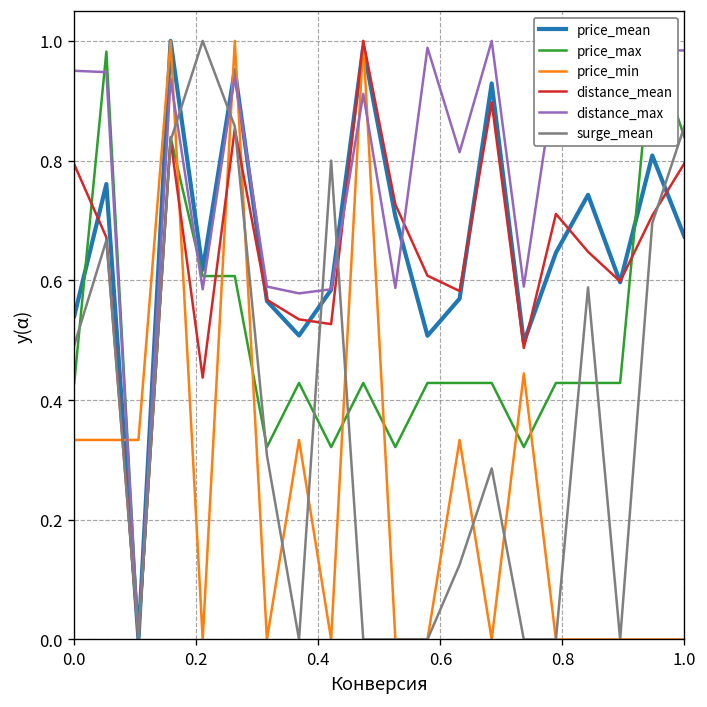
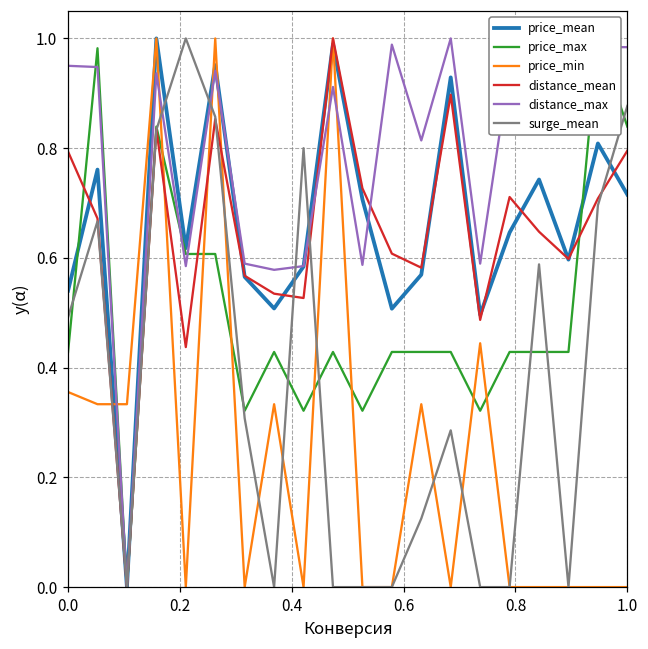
  {
    "price_mean": {
      "0.0": 0.54,
-     "1.0": 0.67
+     "1.0": 0.72
    },
    "price_max": {
      "0.0": 0.43,
      "1.0": 0.84
    },
    "price_min": {
-     "0.0": 0.33,
+     "0.0": 0.36,
      "1.0": 0.00
    },
    "distance_mean": {
      "0.0": 0.79,
      "1.0": 0.80
    },
    "distance_max": {
      "0.0": 0.95,
      "1.0": 0.98
    },
    "surge_mean": {
      "0.0": 0.49,
-     "1.0": 0.86
+     "1.0": 0.88
    }
  }
